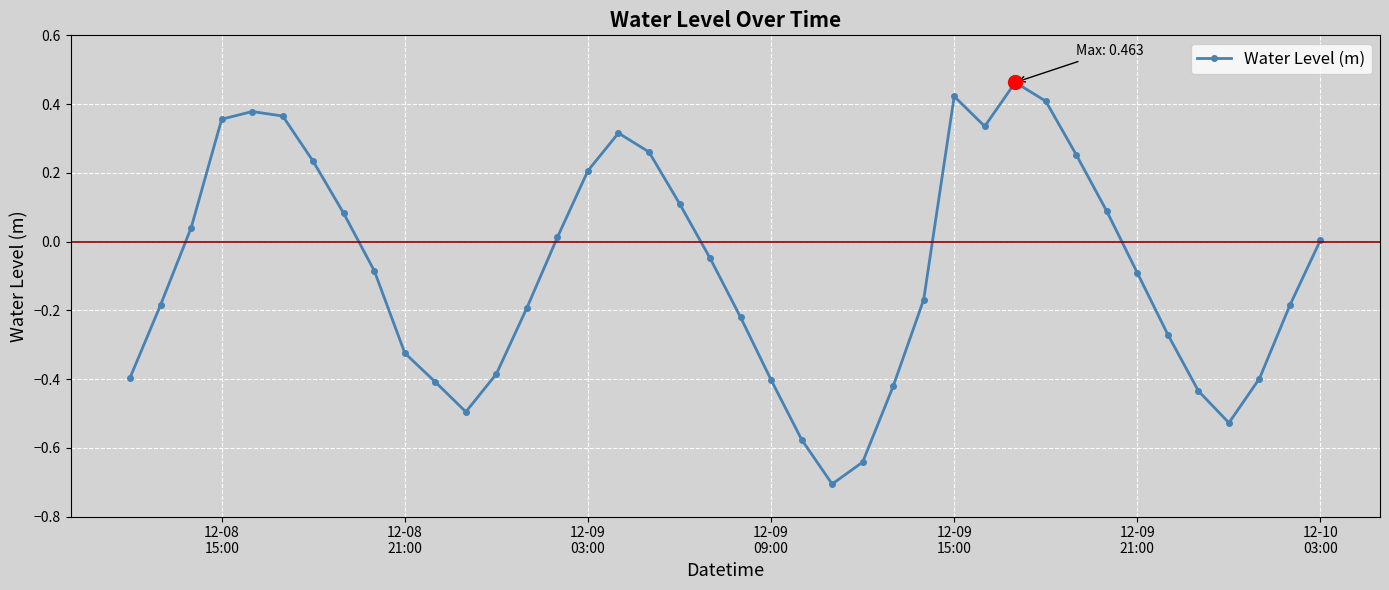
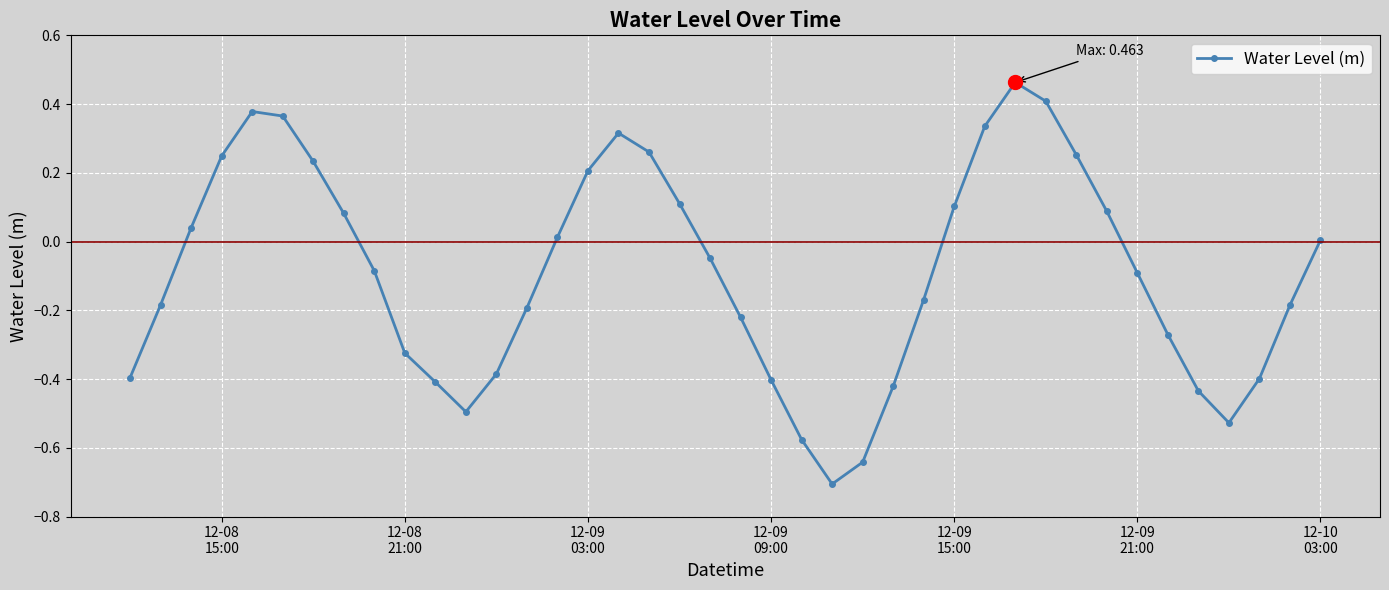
  {
    "Water Level (m)": {
-     "12-08 15:00": 0.36,
+     "12-08 15:00": 0.25,
      "12-08 21:00": -0.32,
      "12-09 03:00": 0.21,
      "12-09 09:00": -0.40,
-     "12-09 15:00": 0.42,
+     "12-09 15:00": 0.10,
      "12-09 21:00": -0.09,
      "12-10 03:00": 0.00
    }
  }
